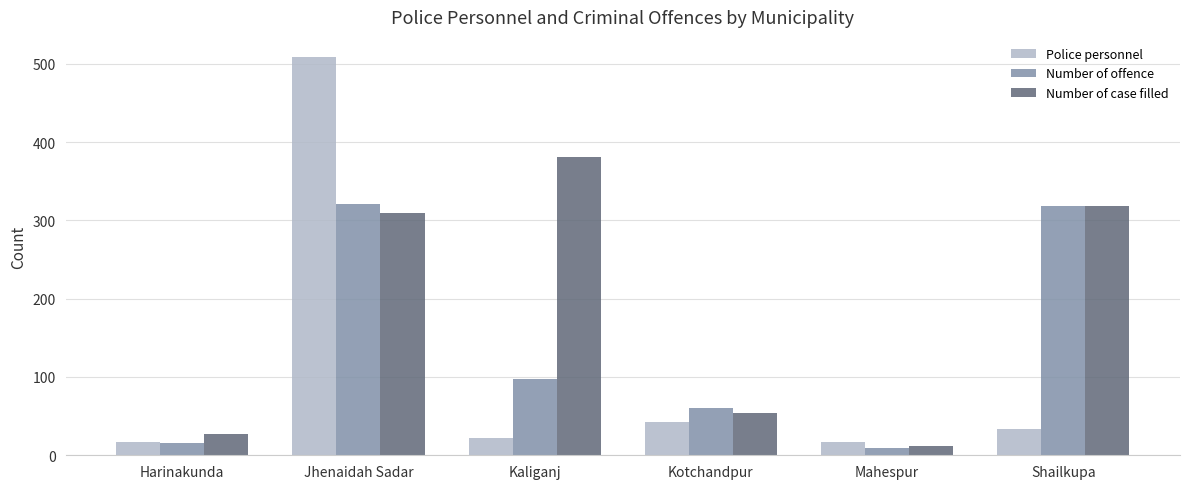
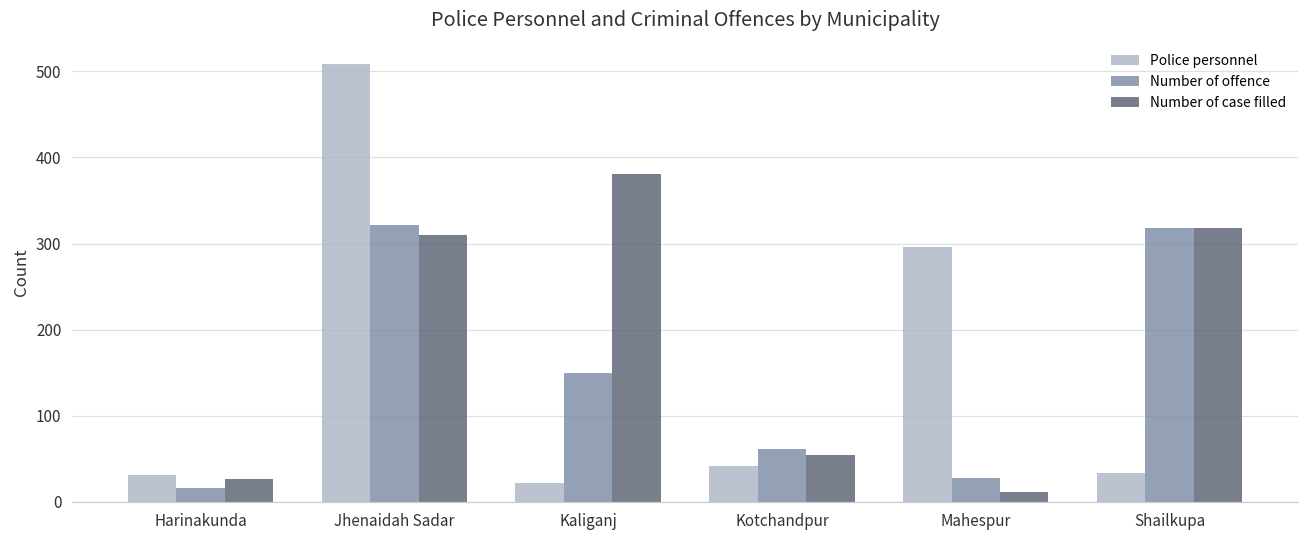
  {
    "Police personnel": {
-     "Harinakunda": 20,
+     "Harinakunda": 30,
      "Jhenaidah Sadar": 510,
      "Kaliganj": 20,
      "Kotchandpur": 40,
-     "Mahespur": 20,
+     "Mahespur": 300,
      "Shailkupa": 30
    },
    "Number of offence": {
      "Harinakunda": 20,
      "Jhenaidah Sadar": 320,
-     "Kaliganj": 100,
+     "Kaliganj": 150,
      "Kotchandpur": 60,
-     "Mahespur": 10,
+     "Mahespur": 30,
      "Shailkupa": 320
    },
    "Number of case filled": {
      "Harinakunda": 30,
      "Jhenaidah Sadar": 310,
      "Kaliganj": 380,
      "Kotchandpur": 50,
      "Mahespur": 10,
      "Shailkupa": 320
    }
  }
